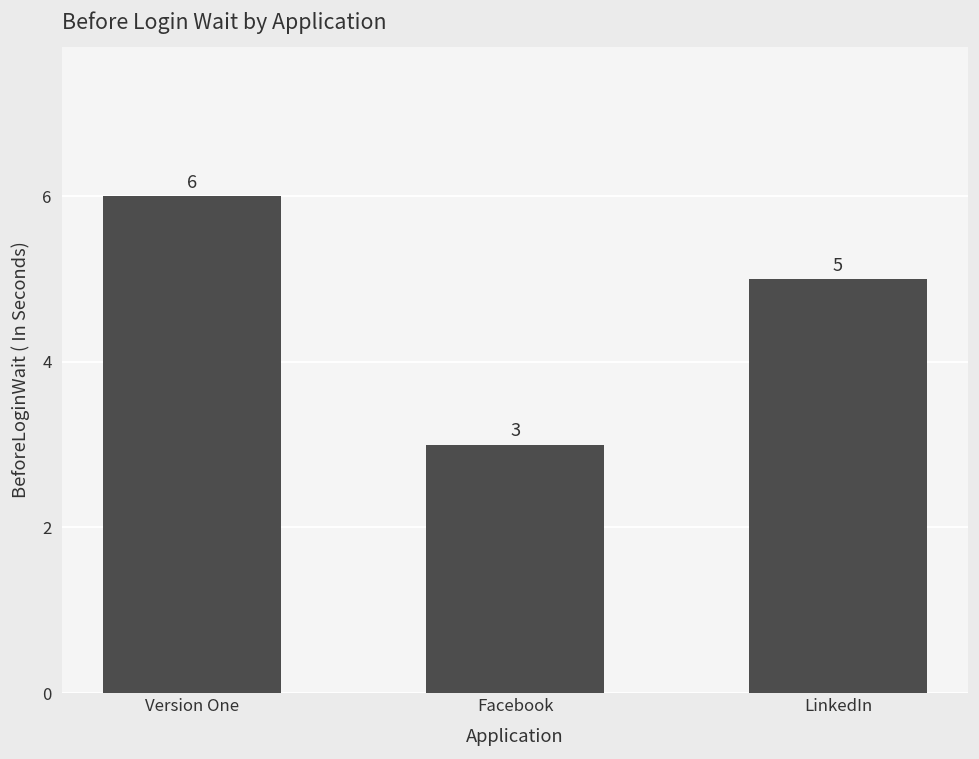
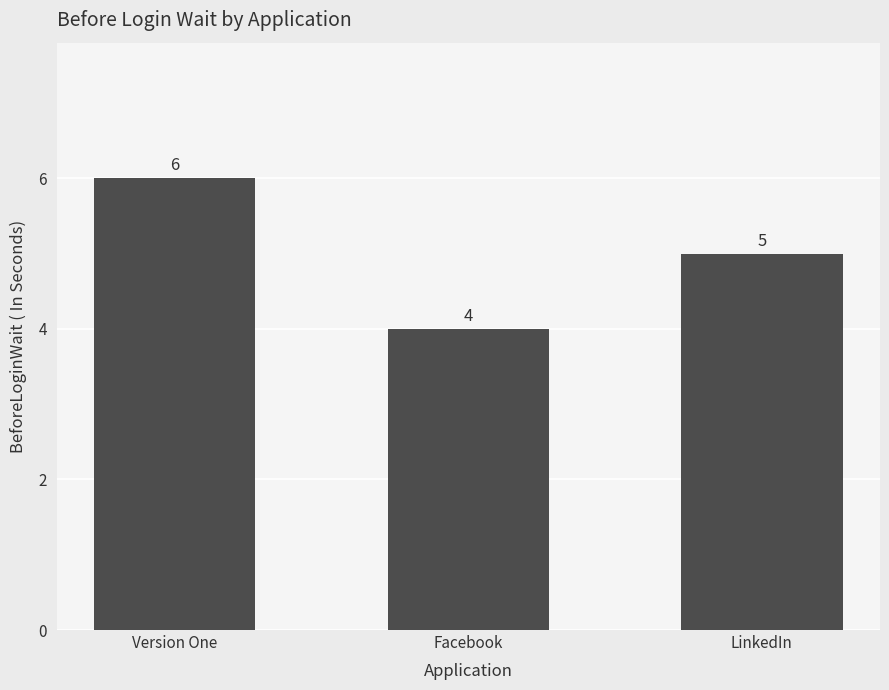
  {
    "Version One": 6,
-   "Facebook": 3,
+   "Facebook": 4,
    "LinkedIn": 5
  }
